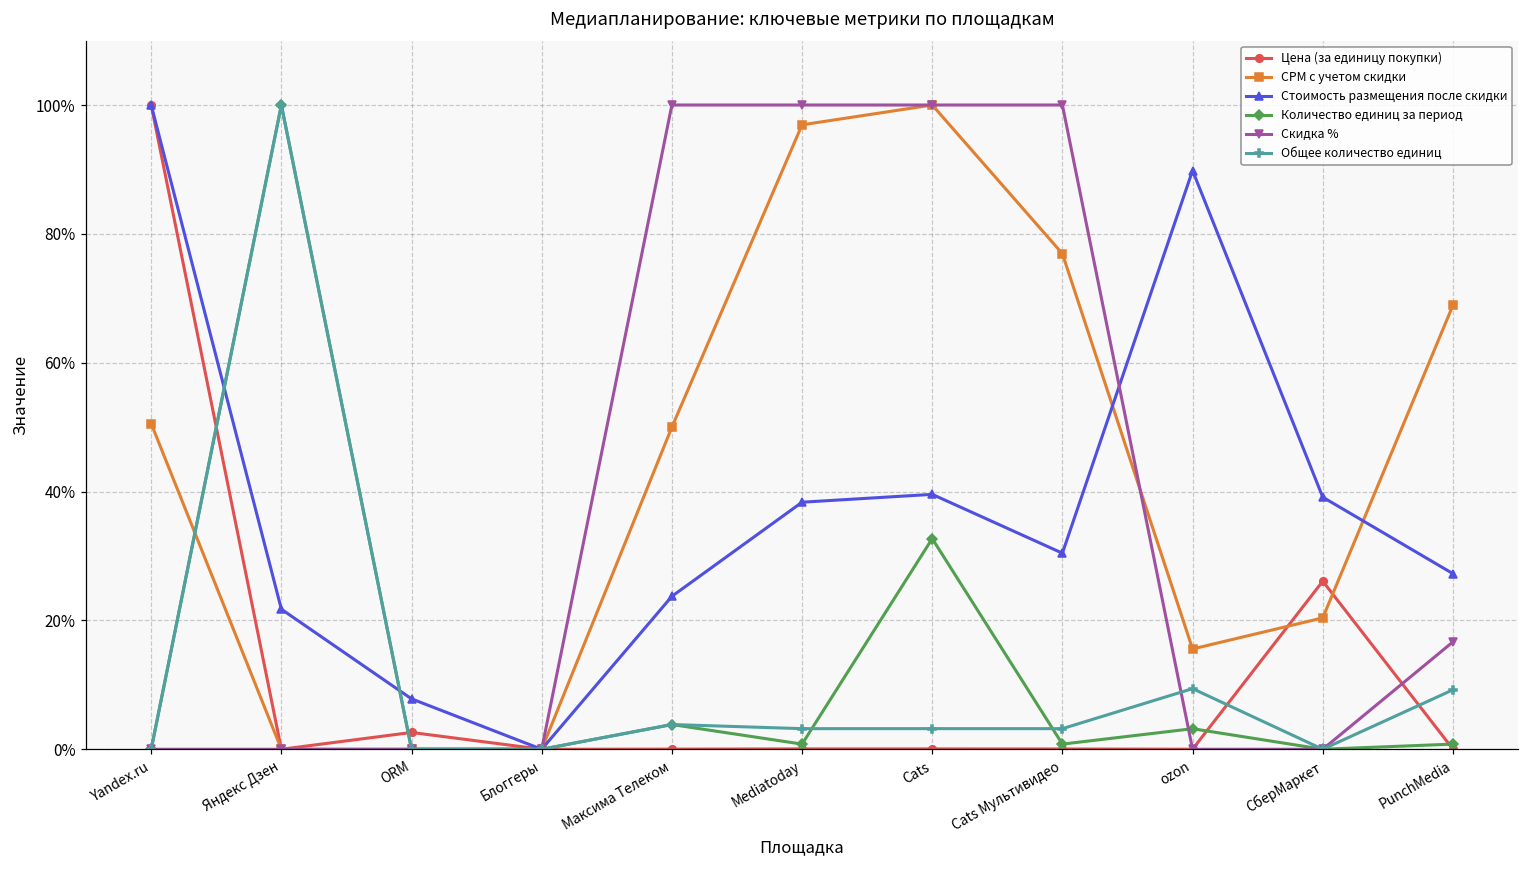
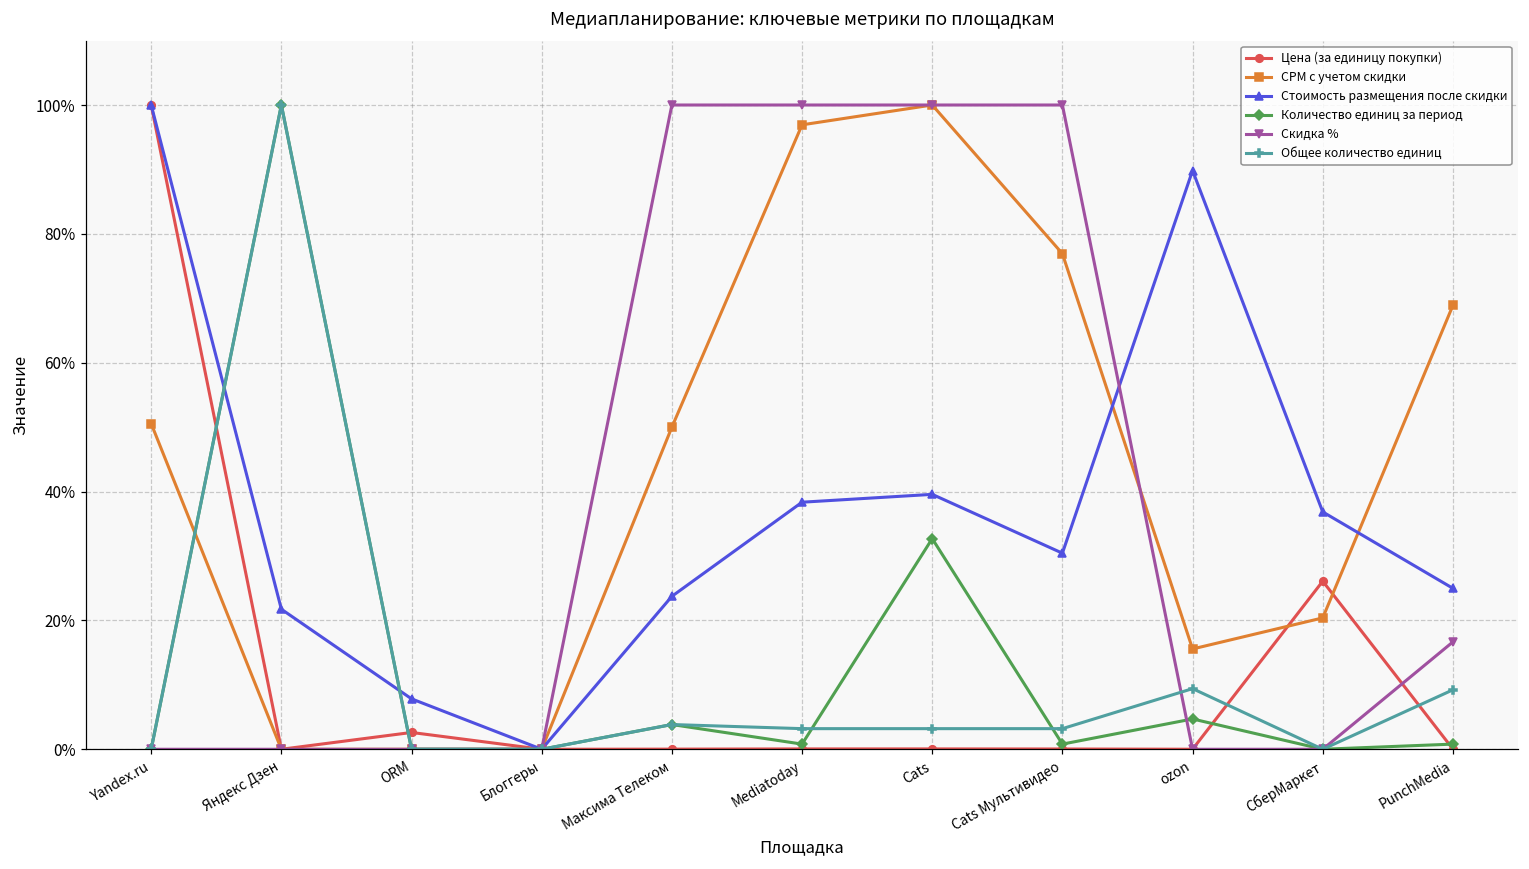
  {
    "Стоимость размещения после скидки": {
      "Яндекс Дзен": "22%",
      "ORM": "8%",
      "Максима Телеком": "24%",
      "Mediatoday": "38%",
      "Cats": "40%",
      "Cats Мультивидео": "30%",
      "ozon": "90%",
-     "СберМаркет": "39%",
-     "PunchMedia": "27%"
+     "СберМаркет": "37%",
+     "PunchMedia": "25%"
    },
    "Количество единиц за период": {
      "Mediatoday": "1%",
      "Cats": "33%",
      "Cats Мультивидео": "1%",
-     "ozon": "3%",
+     "ozon": "5%",
      "PunchMedia": "1%"
    },
    "Скидка %": {
      "Максима Телеком": "100%",
      "Mediatoday": "100%",
      "Cats Мультивидео": "100%",
      "PunchMedia": "17%"
    },
    "Общее количество единиц": {
      "Mediatoday": "3%",
      "Cats": "3%",
      "Cats Мультивидео": "3%",
      "ozon": "9%",
      "PunchMedia": "9%"
    }
  }
